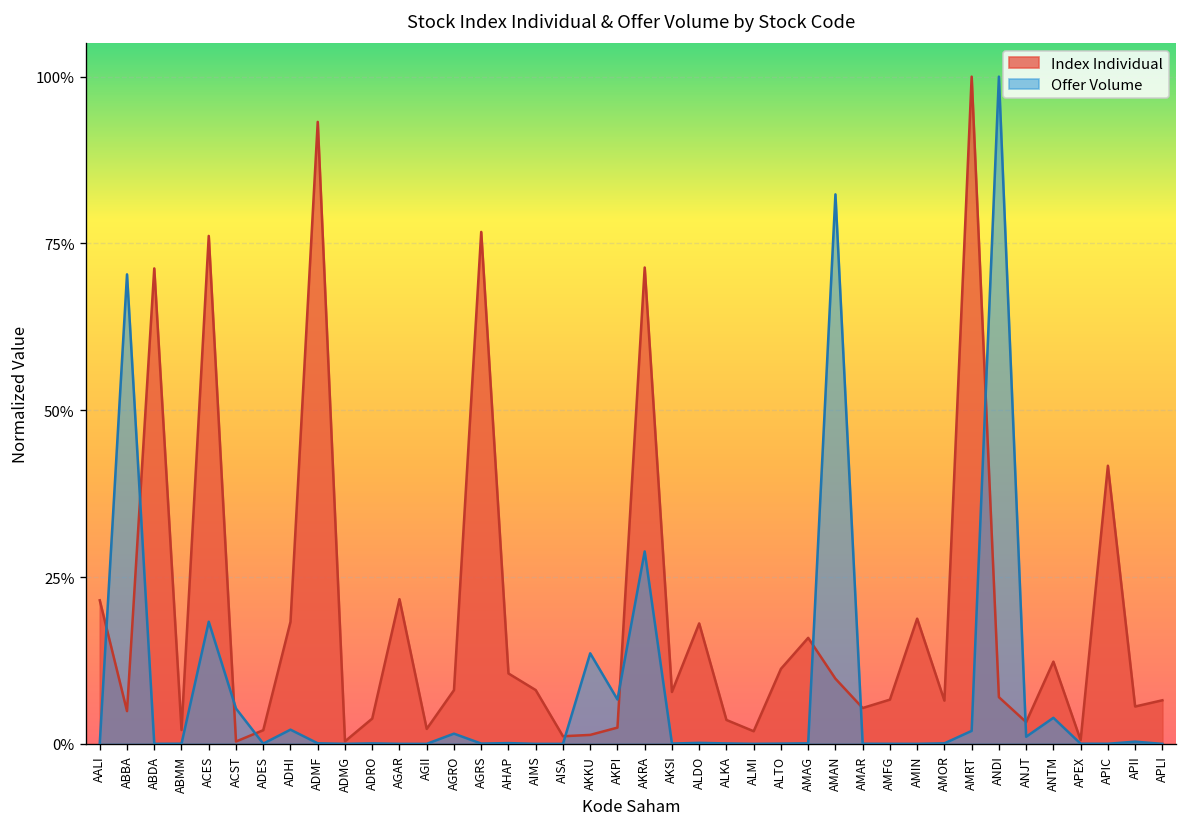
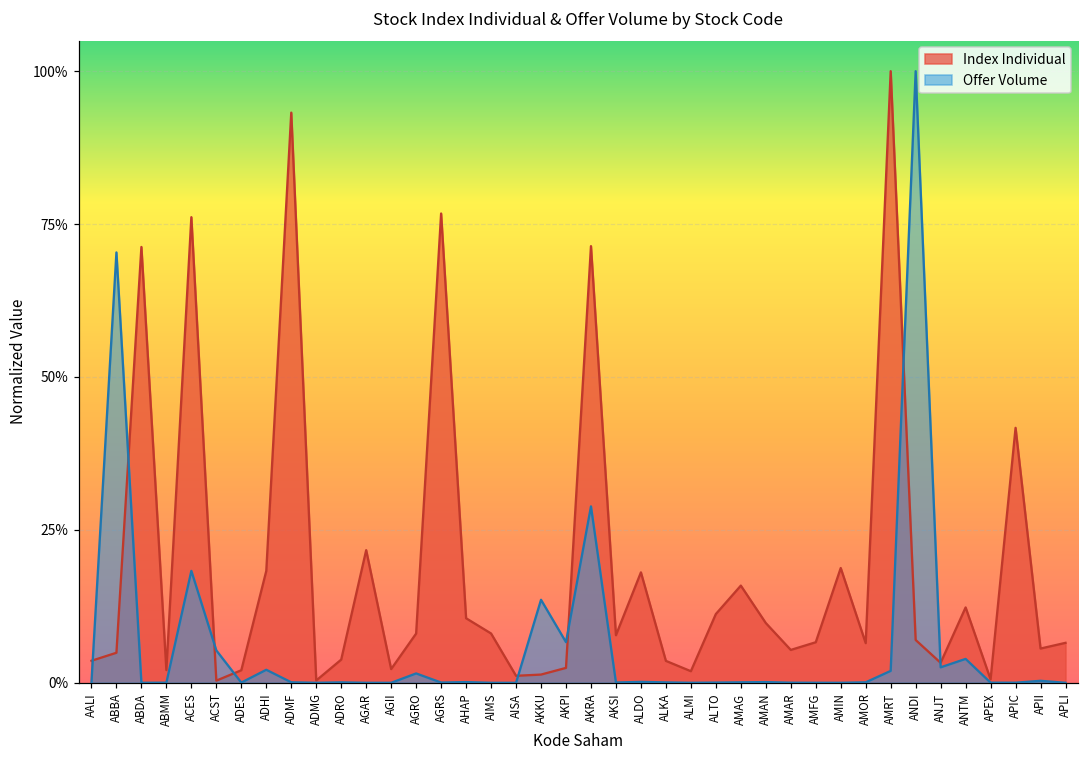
  {
    "Index Individual": {
-     "AALI": "22%",
+     "AALI": "4%",
      "ABBA": "5%",
      "ABDA": "71%",
      "ABMM": "2%",
      "ACES": "76%",
      "ACST": "0%",
      "ADES": "2%",
      "ADHI": "18%",
      "ADMF": "93%",
      "ADRO": "4%",
      "AGAR": "22%",
      "AGII": "2%",
      "AGRO": "8%",
      "AGRS": "77%",
      "AHAP": "11%",
      "AIMS": "8%",
      "AISA": "1%",
      "AKKU": "1%",
      "AKPI": "2%",
      "AKRA": "71%",
      "AKSI": "8%",
      "ALDO": "18%",
      "ALKA": "4%",
      "ALMI": "2%",
      "ALTO": "11%",
      "AMAG": "16%",
      "AMAN": "10%",
      "AMAR": "5%",
      "AMFG": "7%",
      "AMIN": "19%",
      "AMOR": "6%",
      "AMRT": "100%",
      "ANDI": "7%",
      "ANJT": "3%",
      "ANTM": "12%",
      "APEX": "1%",
      "APIC": "42%",
      "APII": "6%",
      "APLI": "7%"
    },
    "Offer Volume": {
      "AALI": "0%",
      "ABBA": "70%",
      "ABDA": "0%",
      "ABMM": "0%",
      "ACES": "18%",
      "ACST": "5%",
      "ADES": "0%",
      "ADHI": "2%",
      "ADMF": "0%",
      "ADRO": "0%",
      "AGAR": "0%",
      "AGII": "0%",
      "AGRO": "2%",
      "AGRS": "0%",
      "AHAP": "0%",
      "AIMS": "0%",
      "AISA": "0%",
      "AKKU": "14%",
      "AKPI": "7%",
      "AKRA": "29%",
      "AKSI": "0%",
      "ALDO": "0%",
      "ALKA": "0%",
      "ALMI": "0%",
      "ALTO": "0%",
      "AMAG": "0%",
-     "AMAN": "82%",
+     "AMAN": "0%",
      "AMAR": "0%",
      "AMFG": "0%",
      "AMIN": "0%",
      "AMOR": "0%",
      "AMRT": "2%",
      "ANDI": "100%",
-     "ANJT": "1%",
+     "ANJT": "3%",
      "ANTM": "4%",
      "APEX": "0%",
      "APIC": "0%",
      "APII": "0%",
      "APLI": "0%"
    }
  }
